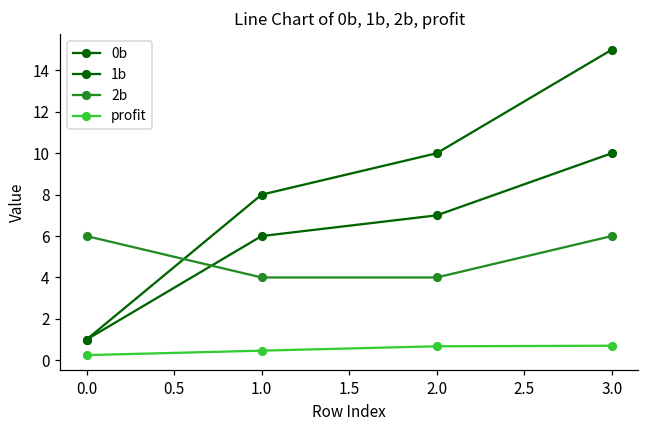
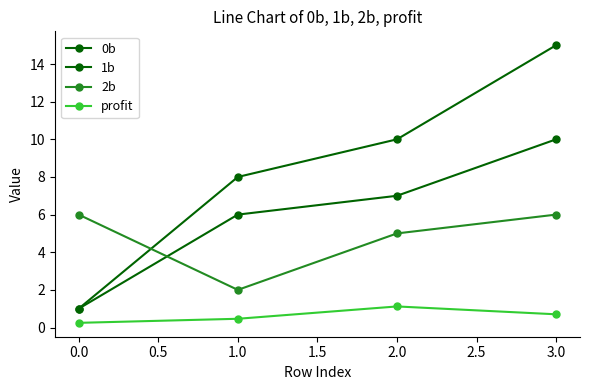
  {
    "2b": {
      "0.0": 6,
-     "1.0": 4,
-     "2.0": 4,
+     "1.0": 2,
+     "2.0": 5,
      "3.0": 6
    },
    "profit": {
      "0.0": 0.2,
      "1.0": 0.5,
-     "2.0": 0.7,
+     "2.0": 1.1,
      "3.0": 0.7
    }
  }
